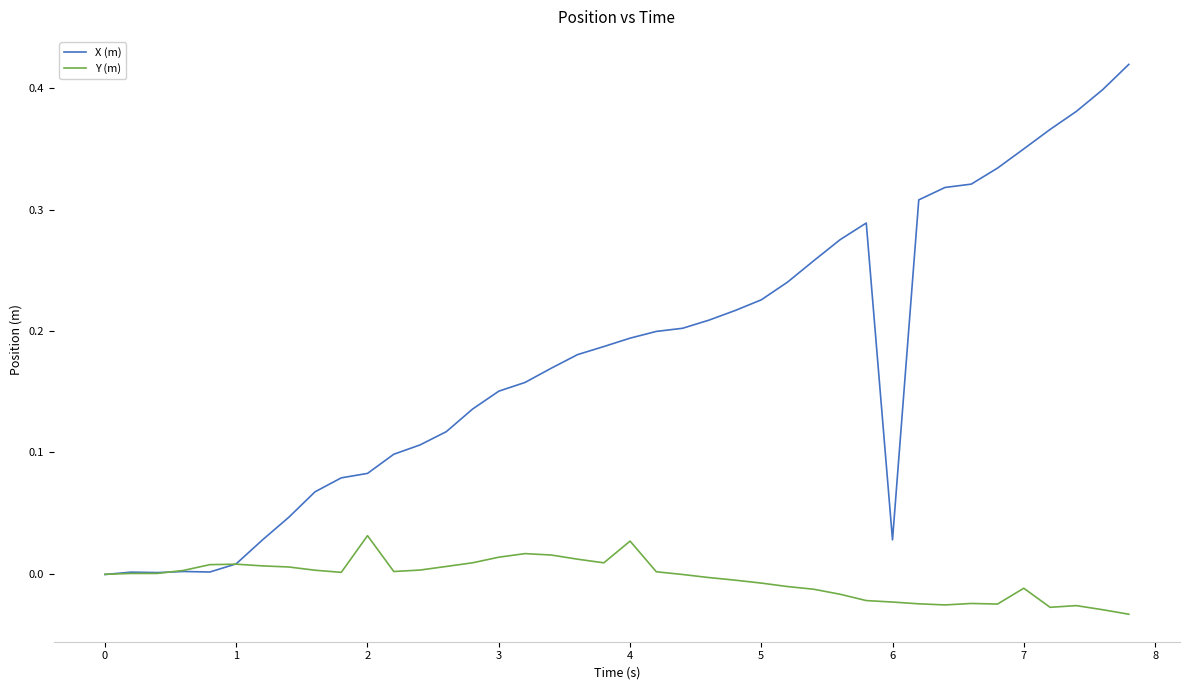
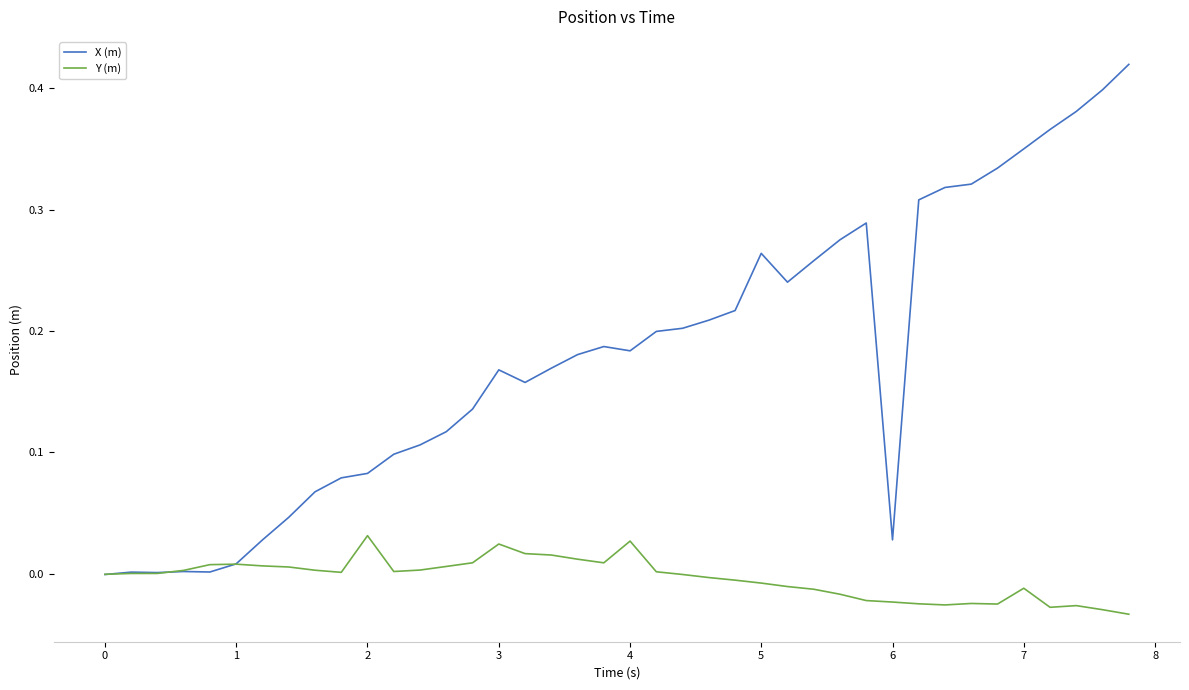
  {
    "X (m)": {
      "2": 0.083,
-     "3": 0.150,
-     "4": 0.194,
-     "5": 0.226,
+     "3": 0.168,
+     "4": 0.184,
+     "5": 0.264,
      "6": 0.028,
      "7": 0.350
    },
    "Y (m)": {
      "2": 0.031,
-     "3": 0.014,
+     "3": 0.025,
      "4": 0.027,
      "5": -0.008,
      "6": -0.023,
      "7": -0.012
    }
  }
